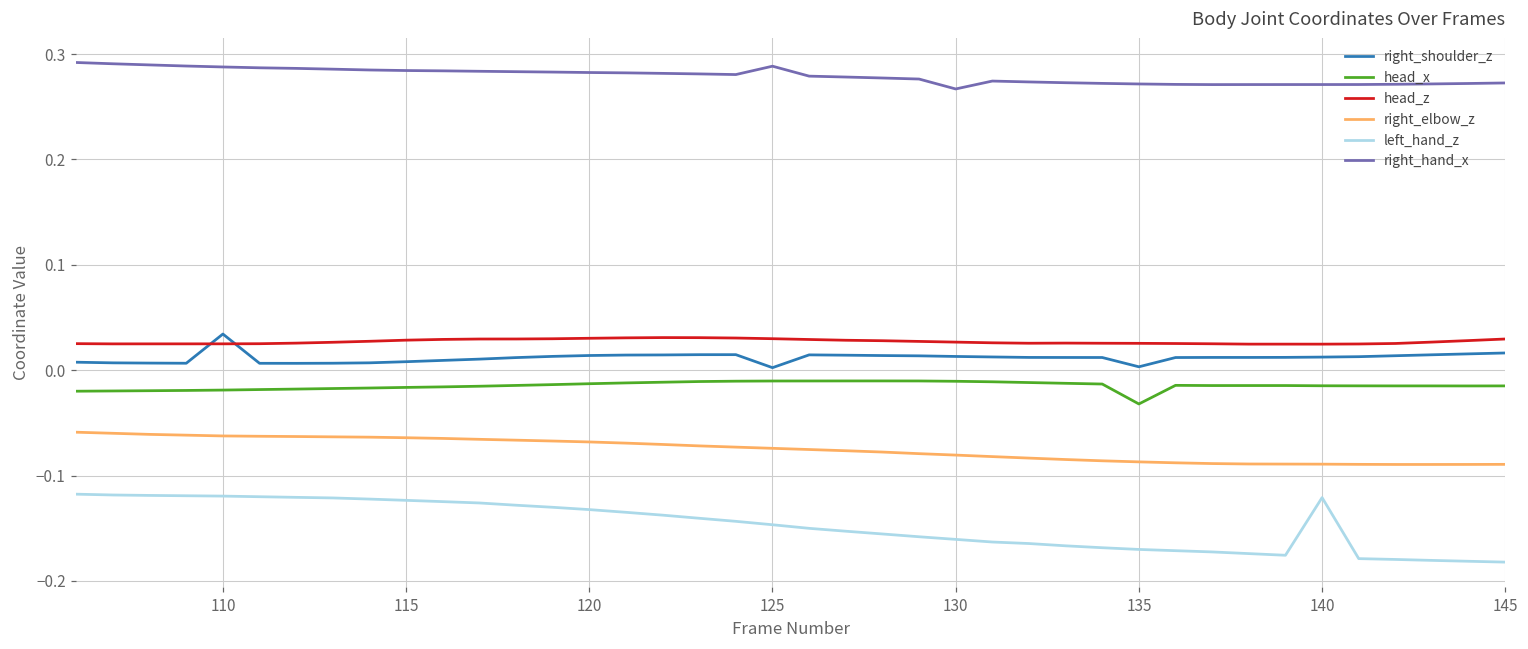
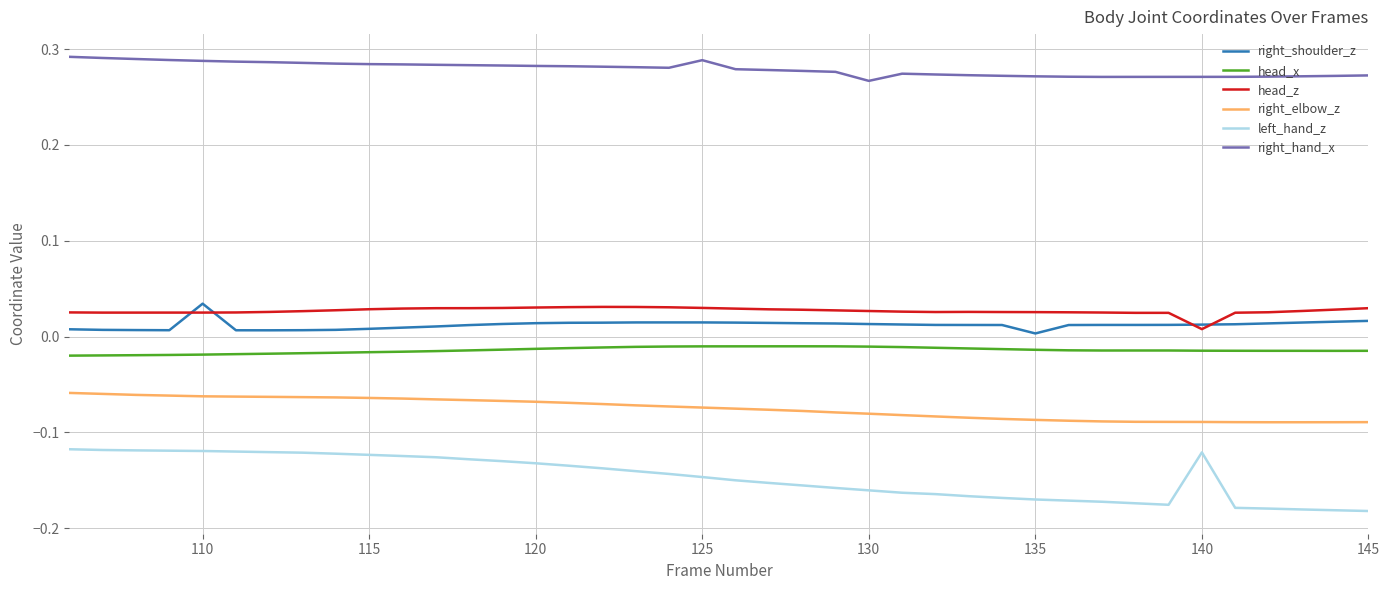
  {
    "right_shoulder_z": {
      "110": 0.03,
      "115": 0.01,
      "120": 0.01,
-     "125": 0.00,
+     "125": 0.01,
      "130": 0.01,
      "135": 0.00,
      "140": 0.01,
      "145": 0.02
    },
    "head_x": {
      "110": -0.02,
      "115": -0.02,
      "120": -0.01,
      "125": -0.01,
      "130": -0.01,
-     "135": -0.03,
+     "135": -0.01,
      "140": -0.01,
      "145": -0.01
    },
    "head_z": {
      "110": 0.03,
      "115": 0.03,
      "120": 0.03,
      "125": 0.03,
      "130": 0.03,
      "135": 0.03,
-     "140": 0.02,
+     "140": 0.01,
      "145": 0.03
    },
    "right_elbow_z": {
      "110": -0.06,
      "115": -0.06,
      "120": -0.07,
      "125": -0.07,
      "130": -0.08,
      "135": -0.09,
      "140": -0.09,
      "145": -0.09
    },
    "left_hand_z": {
      "110": -0.12,
      "115": -0.12,
      "120": -0.13,
      "125": -0.15,
      "130": -0.16,
      "135": -0.17,
      "140": -0.12,
      "145": -0.18
    },
    "right_hand_x": {
      "110": 0.29,
      "115": 0.28,
      "120": 0.28,
      "125": 0.29,
      "130": 0.27,
      "135": 0.27,
      "140": 0.27,
      "145": 0.27
    }
  }
